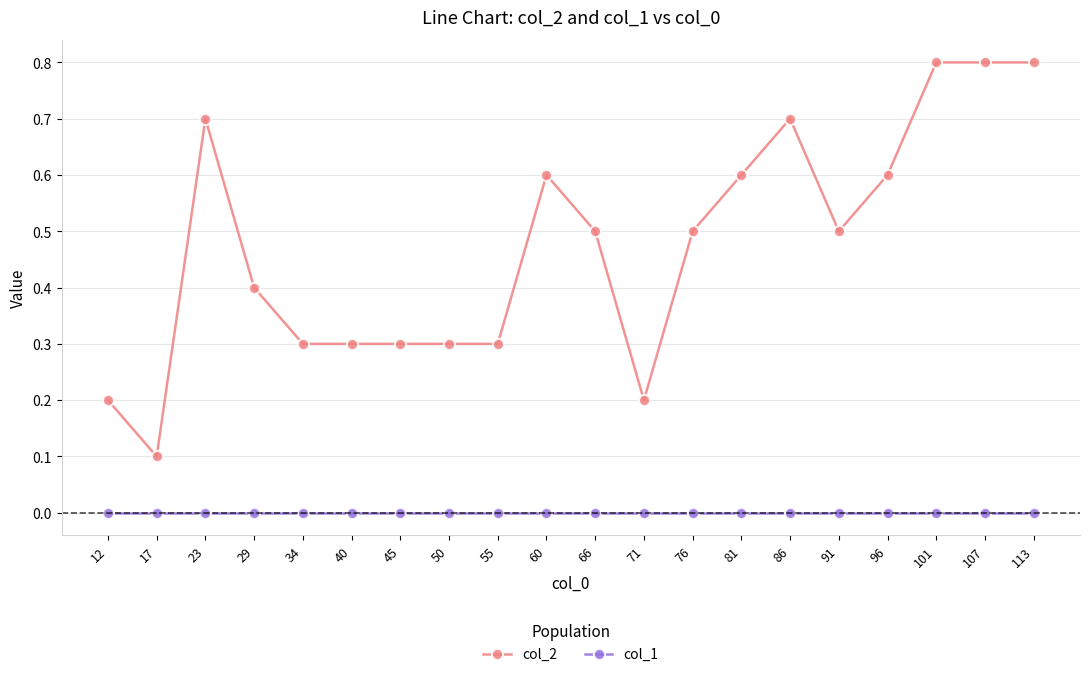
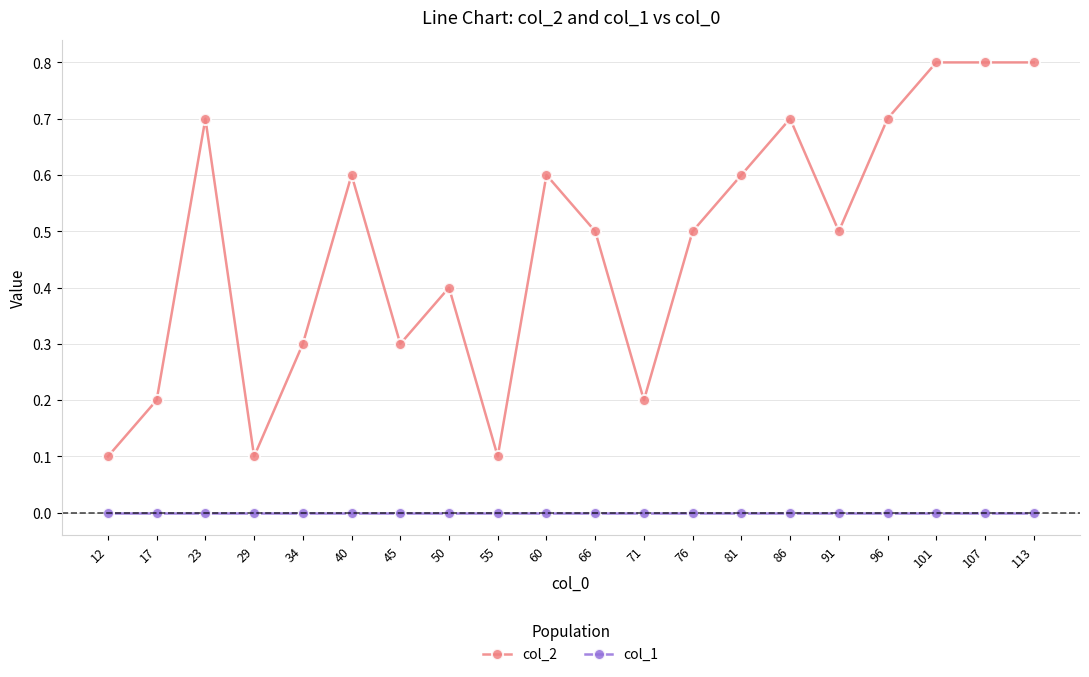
  {
    "col_2": {
-     "12": 0.2,
-     "17": 0.1,
+     "12": 0.1,
+     "17": 0.2,
      "23": 0.7,
-     "29": 0.4,
+     "29": 0.1,
      "34": 0.3,
-     "40": 0.3,
+     "40": 0.6,
      "45": 0.3,
-     "50": 0.3,
-     "55": 0.3,
+     "50": 0.4,
+     "55": 0.1,
      "60": 0.6,
      "66": 0.5,
      "71": 0.2,
      "76": 0.5,
      "81": 0.6,
      "86": 0.7,
      "91": 0.5,
-     "96": 0.6,
+     "96": 0.7,
      "101": 0.8,
      "107": 0.8,
      "113": 0.8
    },
    "col_1": {
      "12": 0.0,
      "17": 0.0,
      "23": 0.0,
      "29": 0.0,
      "34": 0.0,
      "40": 0.0,
      "45": 0.0,
      "50": 0.0,
      "55": 0.0,
      "60": 0.0,
      "66": 0.0,
      "71": 0.0,
      "76": 0.0,
      "81": 0.0,
      "86": 0.0,
      "91": 0.0,
      "96": 0.0,
      "101": 0.0,
      "107": 0.0,
      "113": 0.0
    }
  }
